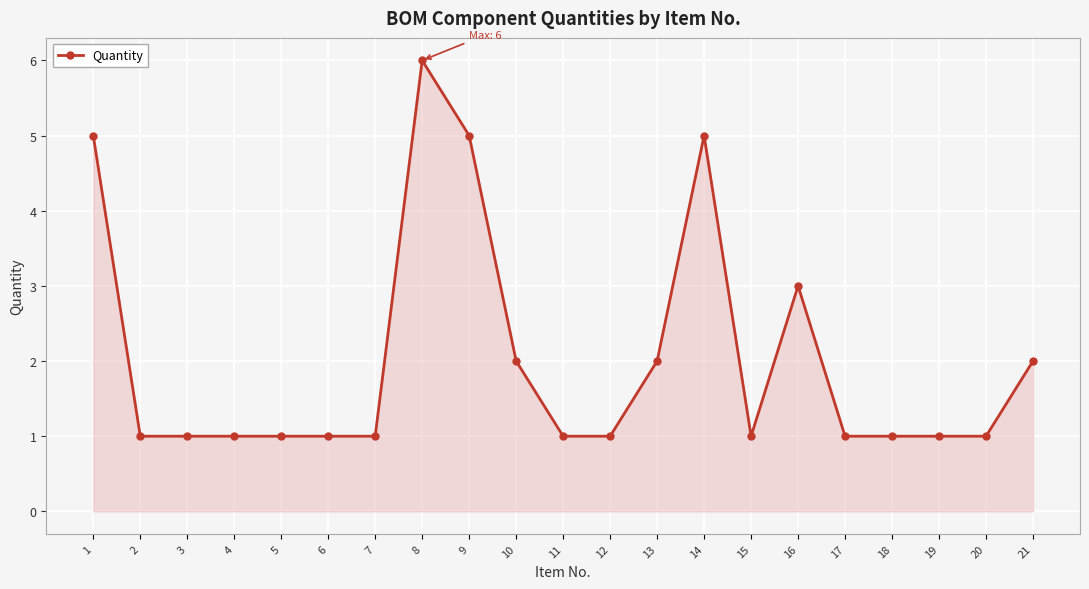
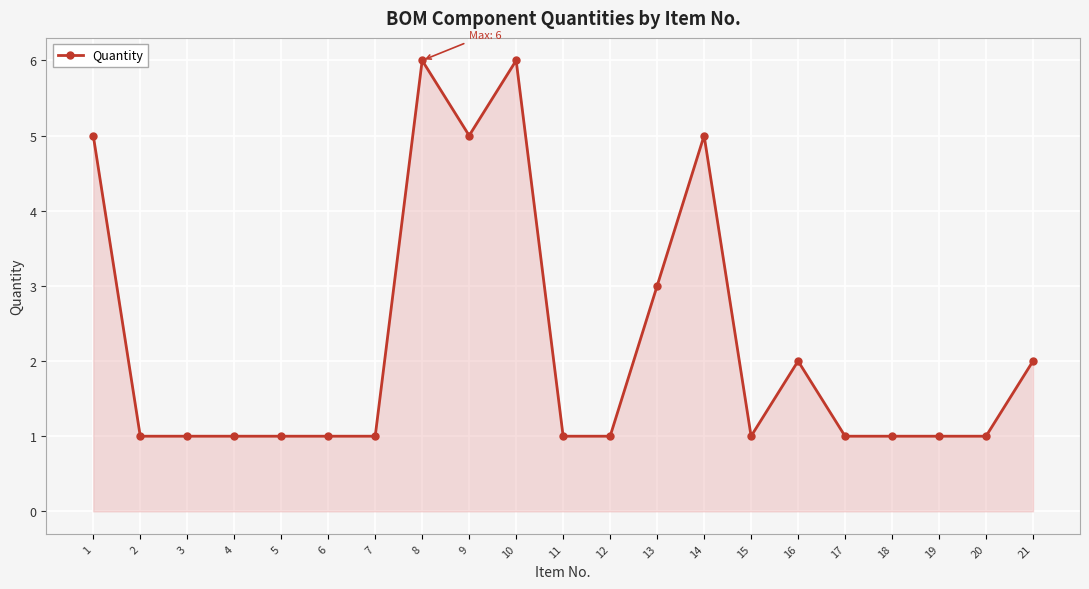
  {
    "1": 5,
    "2": 1,
    "3": 1,
    "4": 1,
    "5": 1,
    "6": 1,
    "7": 1,
    "9": 5,
-   "10": 2,
+   "10": 6,
    "11": 1,
    "12": 1,
-   "13": 2,
+   "13": 3,
    "14": 5,
    "15": 1,
-   "16": 3,
+   "16": 2,
    "17": 1,
    "18": 1,
    "19": 1,
    "20": 1,
    "21": 2
  }
